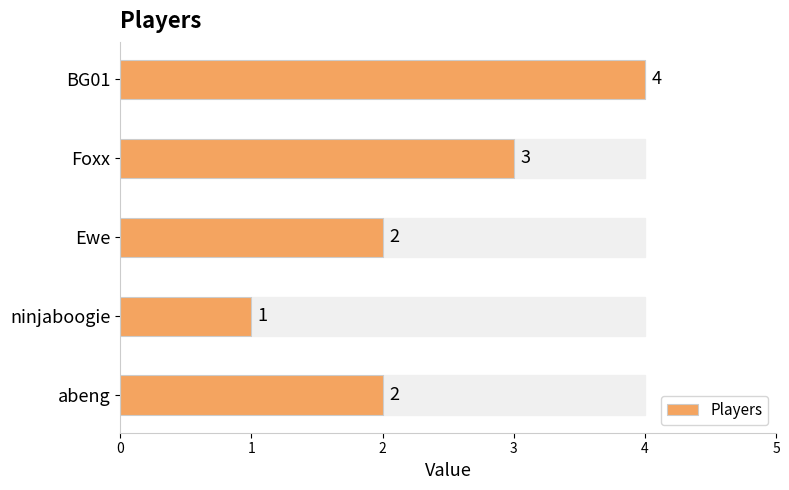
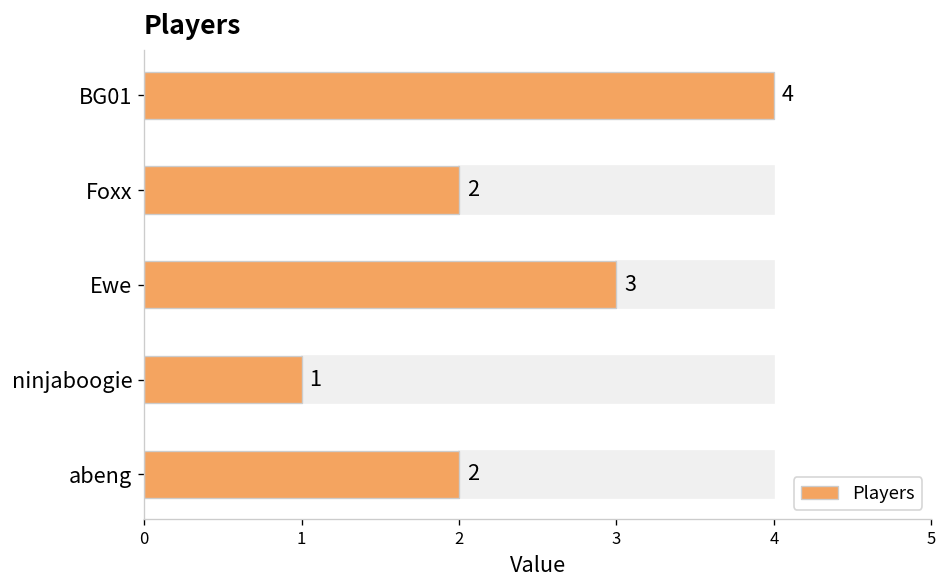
  {
    "BG01": 4,
-   "Foxx": 3,
-   "Ewe": 2,
+   "Foxx": 2,
+   "Ewe": 3,
    "ninjaboogie": 1,
    "abeng": 2
  }
